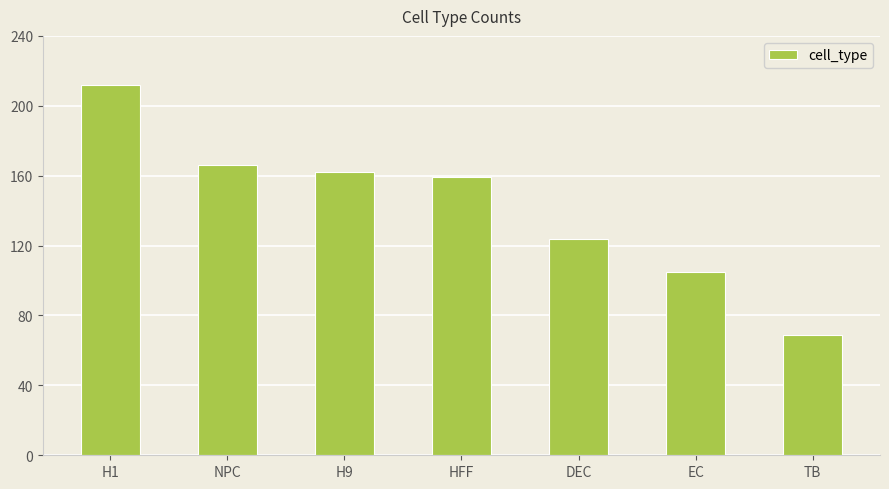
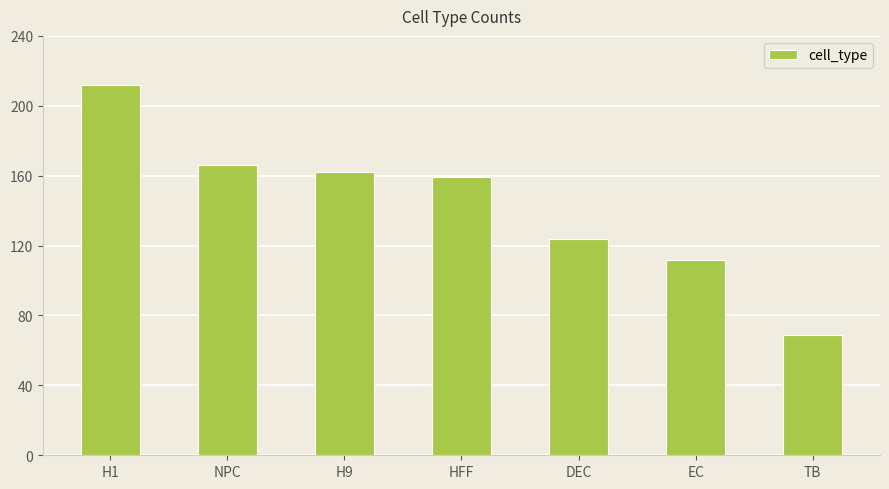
  {
    "H1": 212,
    "NPC": 166,
    "H9": 162,
    "HFF": 159,
    "DEC": 124,
-   "EC": 105,
+   "EC": 112,
    "TB": 69
  }
